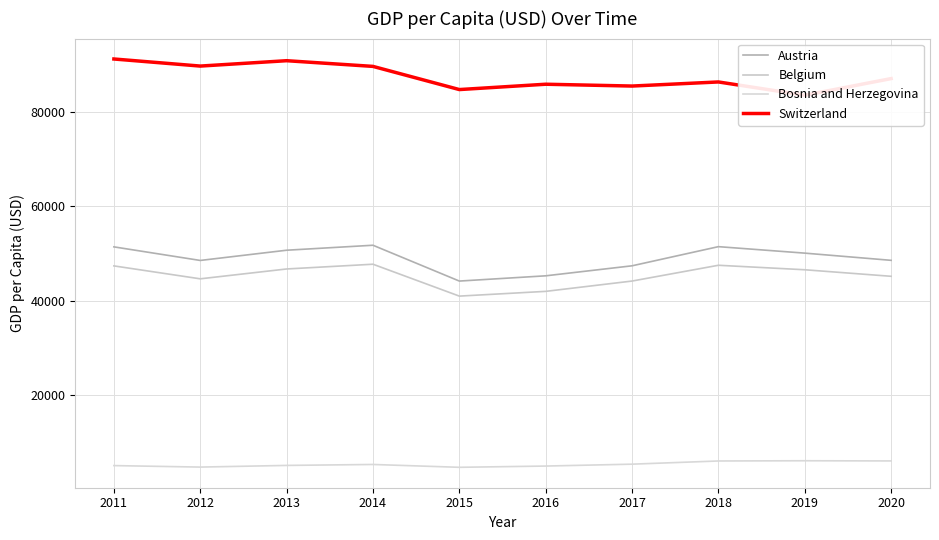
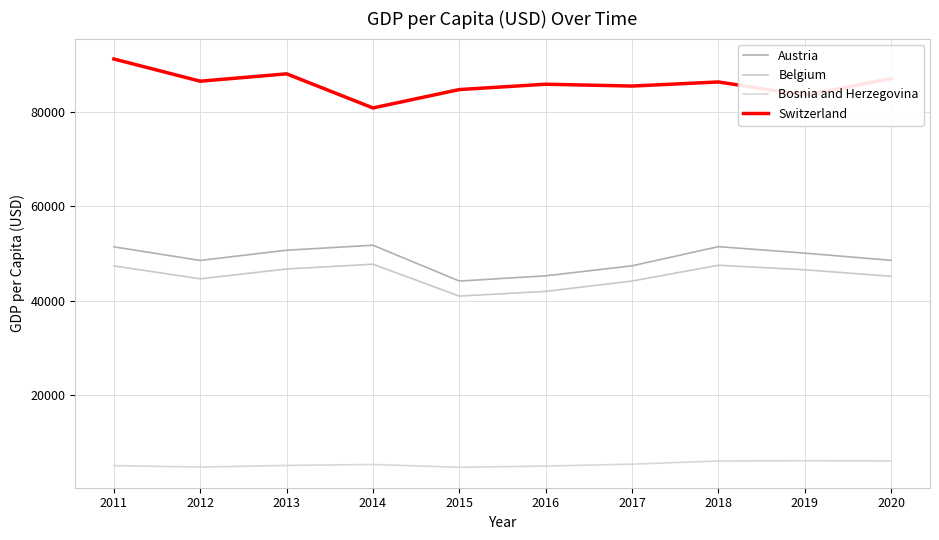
  {
    "Switzerland": {
      "2011": 91000,
-     "2012": 90000,
-     "2013": 91000,
-     "2014": 90000,
+     "2012": 87000,
+     "2013": 88000,
+     "2014": 81000,
      "2015": 85000,
      "2016": 86000,
      "2017": 86000,
      "2018": 86000
    }
  }
